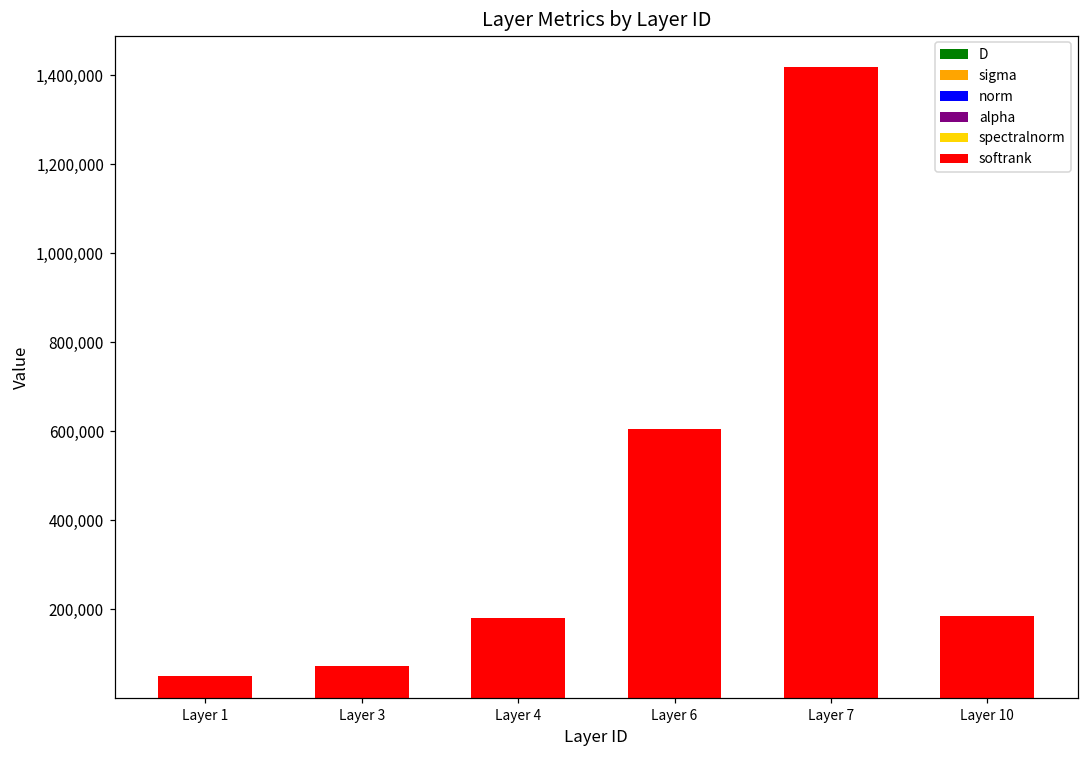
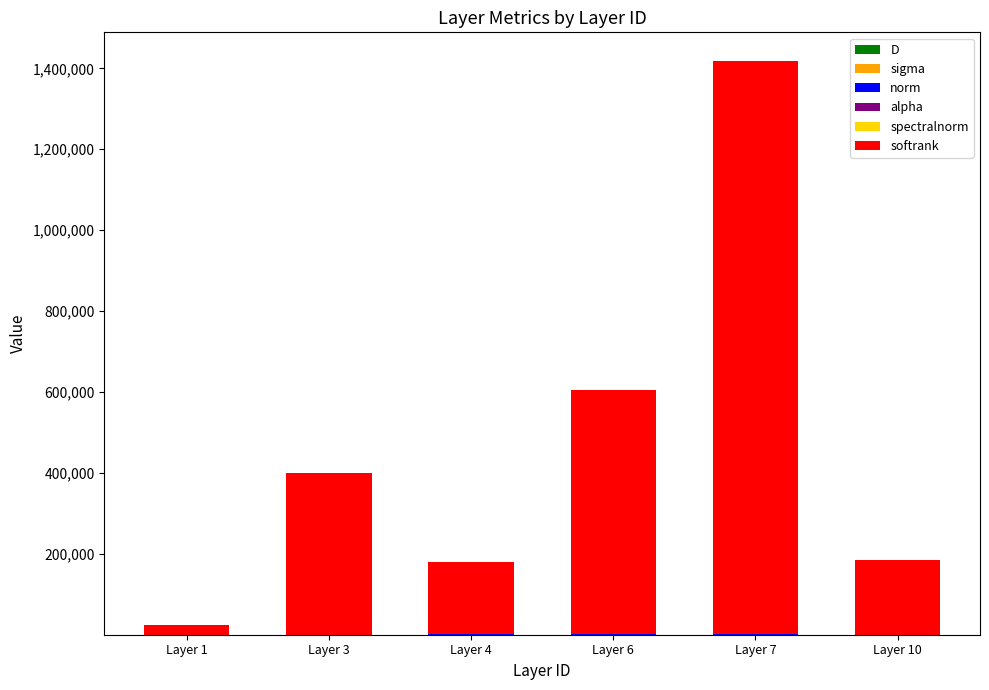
  {
    "softrank": {
-     "Layer 1": "50,000",
-     "Layer 3": "70,000",
+     "Layer 1": "20,000",
+     "Layer 3": "400,000",
      "Layer 4": "180,000",
      "Layer 6": "600,000",
      "Layer 7": "1,420,000",
      "Layer 10": "180,000"
    }
  }
